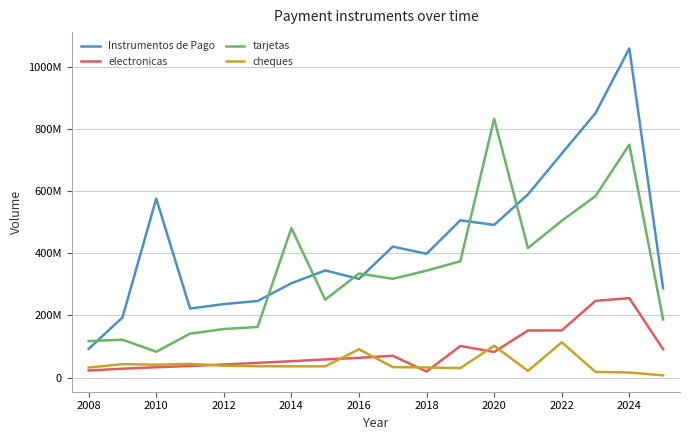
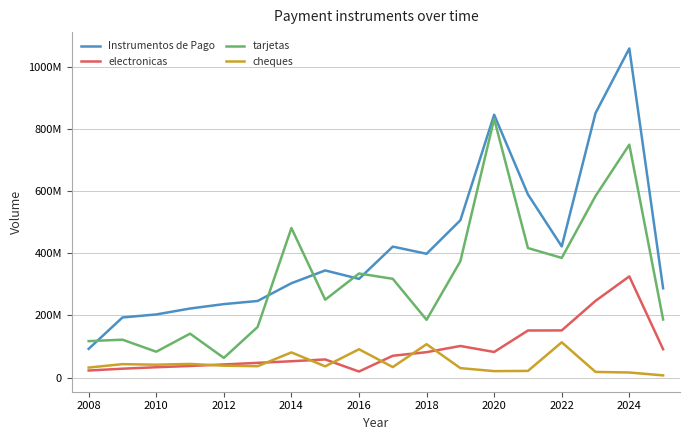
  {
    "Instrumentos de Pago": {
      "2008": 90000000,
-     "2010": 580000000,
+     "2010": 200000000,
      "2012": 240000000,
      "2014": 300000000,
      "2016": 320000000,
      "2018": 400000000,
-     "2020": 490000000,
-     "2022": 720000000,
+     "2020": 850000000,
+     "2022": 420000000,
      "2024": 1060000000
    },
    "electronicas": {
      "2008": 20000000,
      "2014": 50000000,
-     "2016": 60000000,
-     "2018": 20000000,
+     "2016": 20000000,
+     "2018": 80000000,
      "2020": 80000000,
      "2022": 150000000,
-     "2024": 260000000
+     "2024": 330000000
    },
    "tarjetas": {
      "2008": 120000000,
      "2010": 80000000,
-     "2012": 160000000,
+     "2012": 60000000,
      "2014": 480000000,
      "2016": 330000000,
-     "2018": 340000000,
+     "2018": 190000000,
      "2020": 830000000,
-     "2022": 500000000,
+     "2022": 380000000,
      "2024": 750000000
    },
    "cheques": {
      "2008": 30000000,
-     "2014": 40000000,
+     "2014": 80000000,
      "2016": 90000000,
-     "2018": 30000000,
-     "2020": 100000000,
+     "2018": 110000000,
+     "2020": 20000000,
      "2022": 110000000,
      "2024": 20000000
    }
  }
